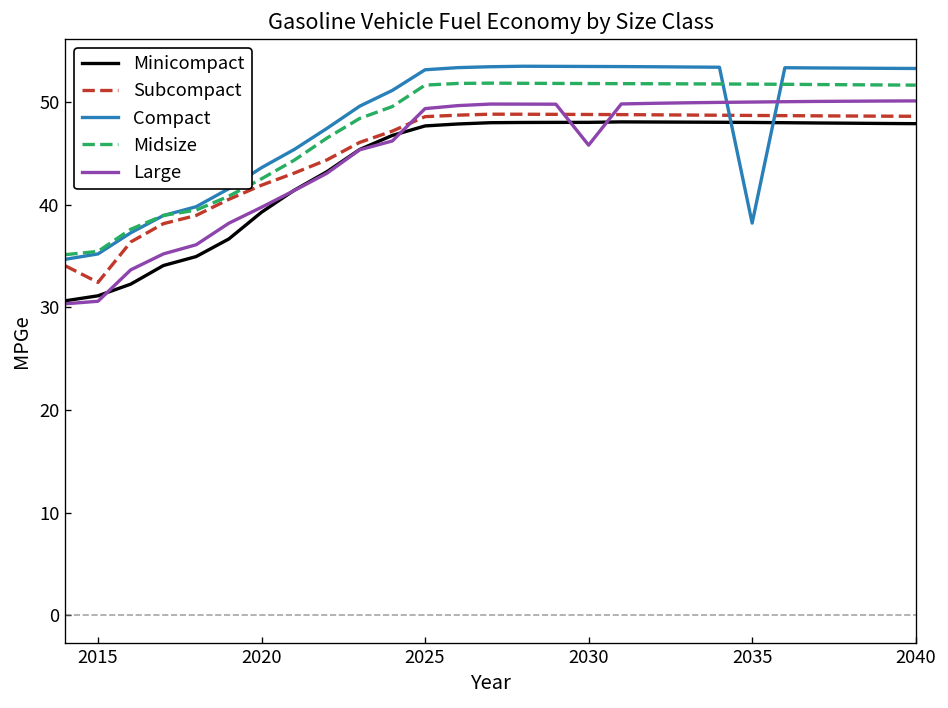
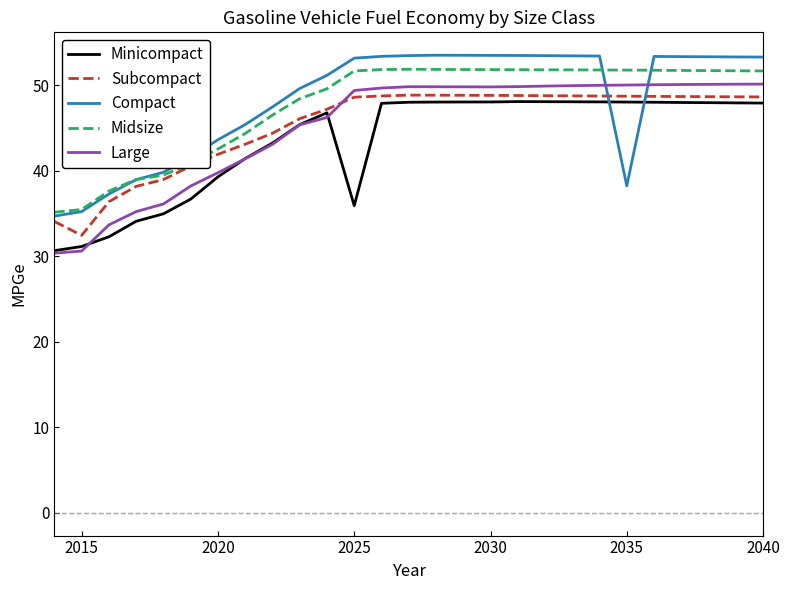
  {
    "Minicompact": {
      "2015": 31,
      "2020": 39,
-     "2025": 48,
+     "2025": 36,
      "2030": 48,
      "2035": 48,
      "2040": 48
    },
    "Subcompact": {
      "2015": 32,
      "2020": 42,
      "2025": 49,
      "2030": 49,
      "2035": 49,
      "2040": 49
    },
    "Compact": {
      "2020": 44,
      "2025": 53,
      "2030": 53,
      "2035": 38,
      "2040": 53
    },
    "Midsize": {
      "2020": 43,
      "2025": 52,
      "2030": 52,
      "2035": 52,
      "2040": 52
    },
    "Large": {
      "2015": 31,
      "2020": 40,
      "2025": 49,
-     "2030": 46,
+     "2030": 50,
      "2035": 50,
      "2040": 50
    }
  }
